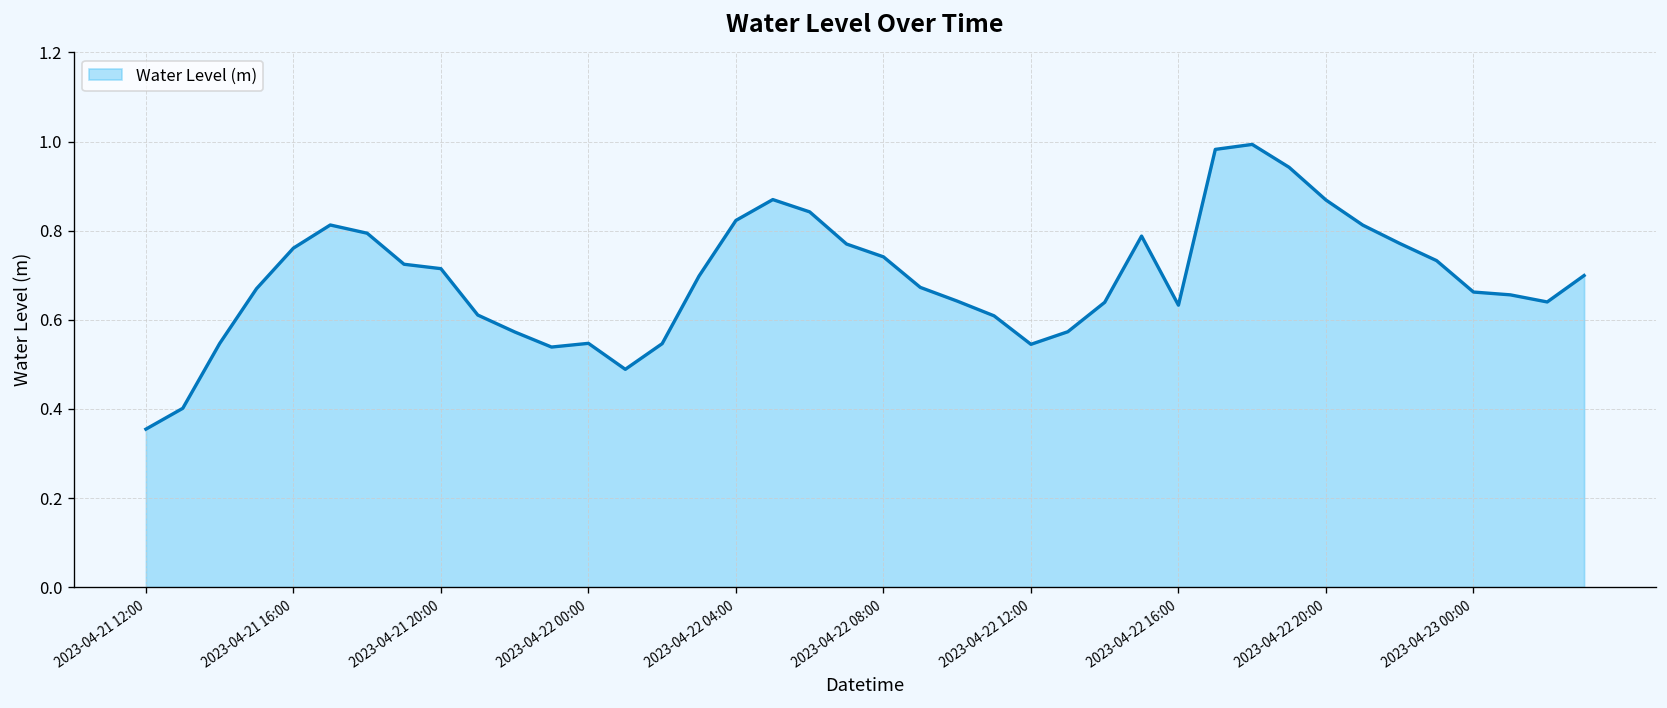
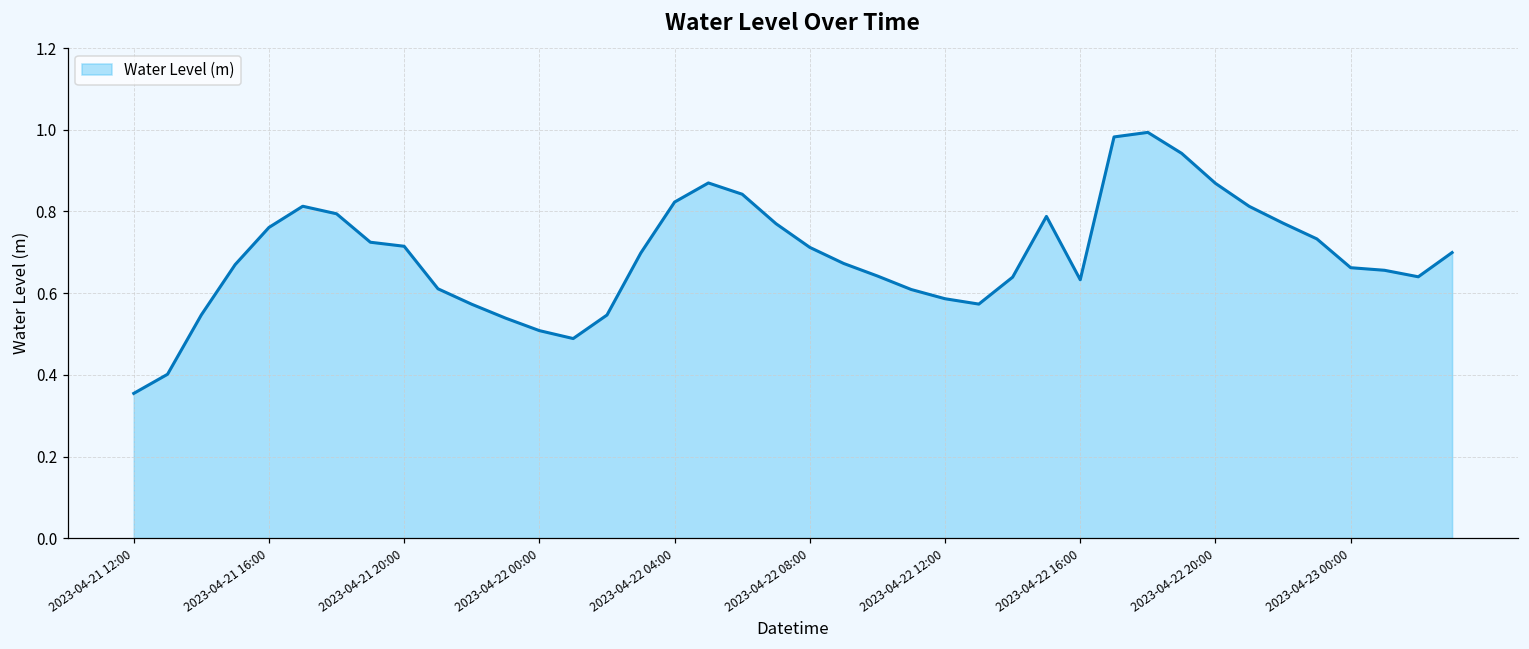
  {
    "2023-04-21 12:00": 0.35,
    "2023-04-21 16:00": 0.76,
    "2023-04-21 20:00": 0.71,
-   "2023-04-22 00:00": 0.55,
+   "2023-04-22 00:00": 0.51,
    "2023-04-22 04:00": 0.82,
-   "2023-04-22 08:00": 0.74,
-   "2023-04-22 12:00": 0.54,
+   "2023-04-22 08:00": 0.71,
+   "2023-04-22 12:00": 0.59,
    "2023-04-22 16:00": 0.63,
    "2023-04-22 20:00": 0.87,
    "2023-04-23 00:00": 0.66
  }
